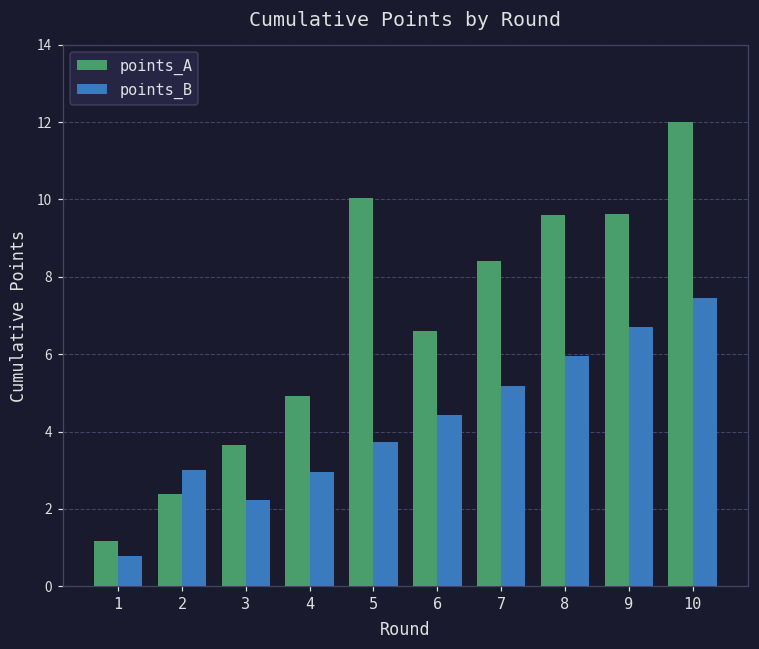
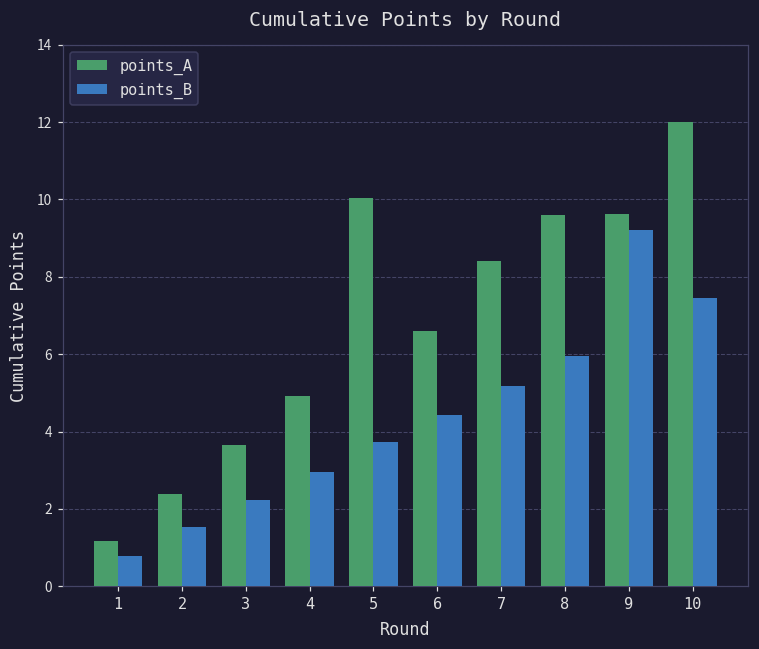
  {
    "points_A": {
      "1": 1.2,
      "2": 2.4,
      "3": 3.6,
      "4": 4.9,
      "5": 10.0,
      "6": 6.6,
      "7": 8.4,
      "8": 9.6,
      "9": 9.6,
      "10": 12.0
    },
    "points_B": {
      "1": 0.8,
-     "2": 3.0,
+     "2": 1.5,
      "3": 2.2,
      "4": 3.0,
      "5": 3.7,
      "6": 4.4,
      "7": 5.2,
      "8": 5.9,
-     "9": 6.7,
+     "9": 9.2,
      "10": 7.5
    }
  }
